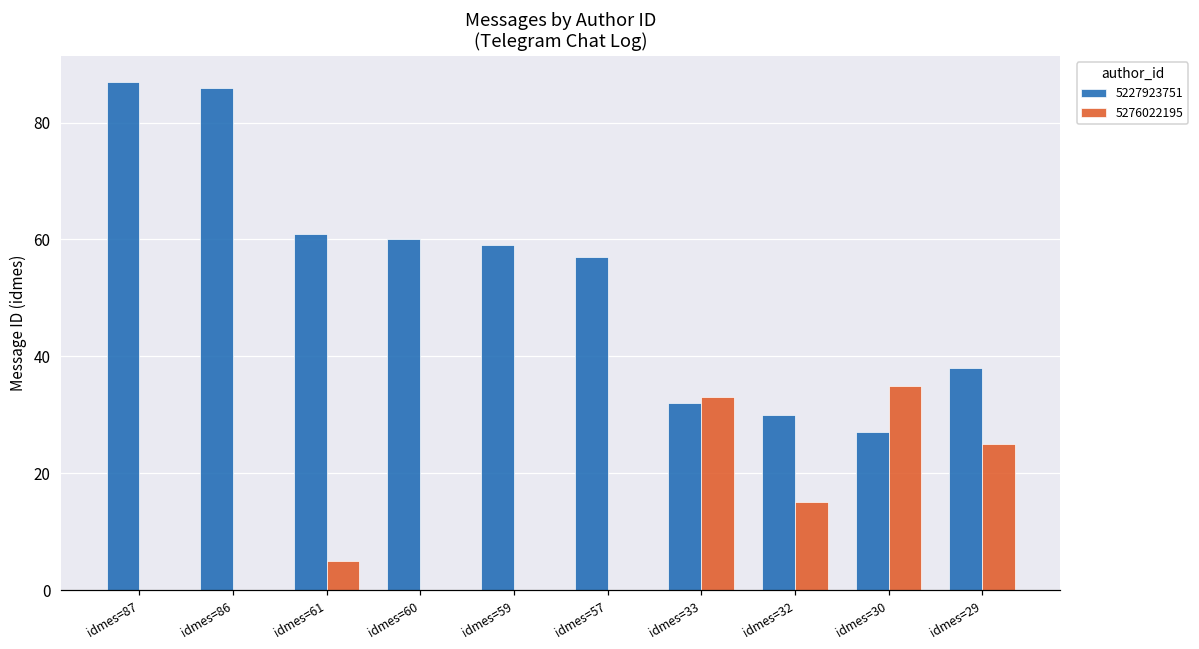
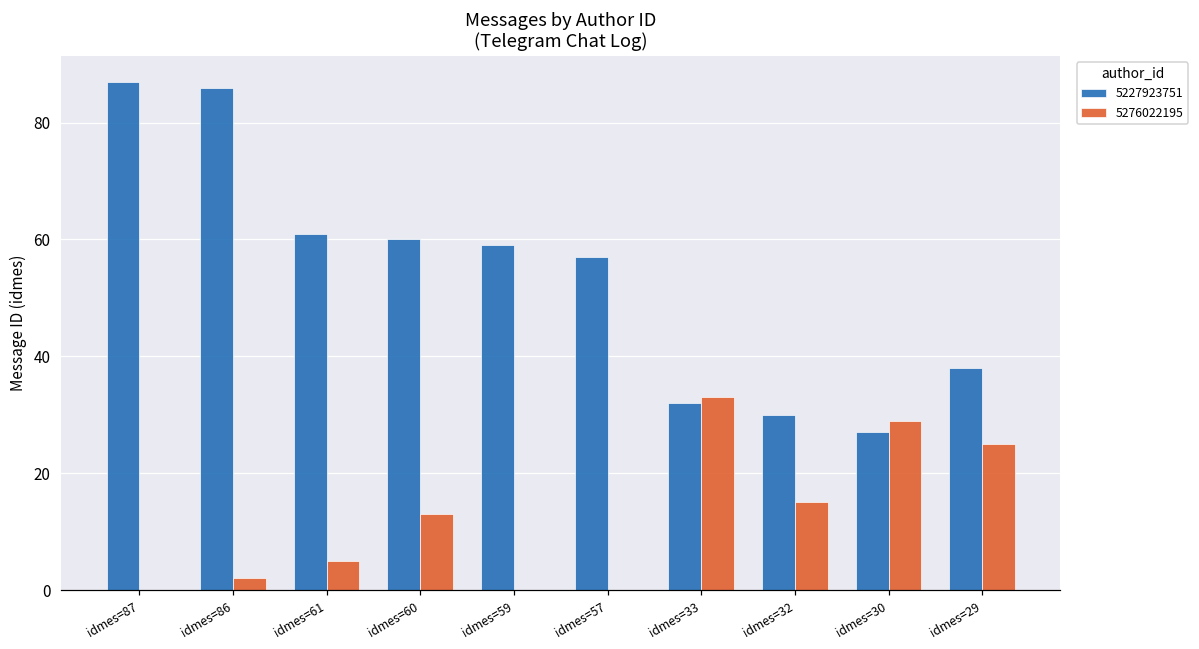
  {
    "5227923751": {
      "idmes=87": 87,
      "idmes=86": 86,
      "idmes=61": 61,
      "idmes=60": 60,
      "idmes=59": 59,
      "idmes=57": 57,
      "idmes=33": 32,
      "idmes=32": 30,
      "idmes=30": 27,
      "idmes=29": 38
    },
    "5276022195": {
      "idmes=87": 0,
-     "idmes=86": 0,
+     "idmes=86": 2,
      "idmes=61": 5,
-     "idmes=60": 0,
+     "idmes=60": 13,
      "idmes=59": 0,
      "idmes=57": 0,
      "idmes=33": 33,
      "idmes=32": 15,
-     "idmes=30": 35,
+     "idmes=30": 29,
      "idmes=29": 25
    }
  }
